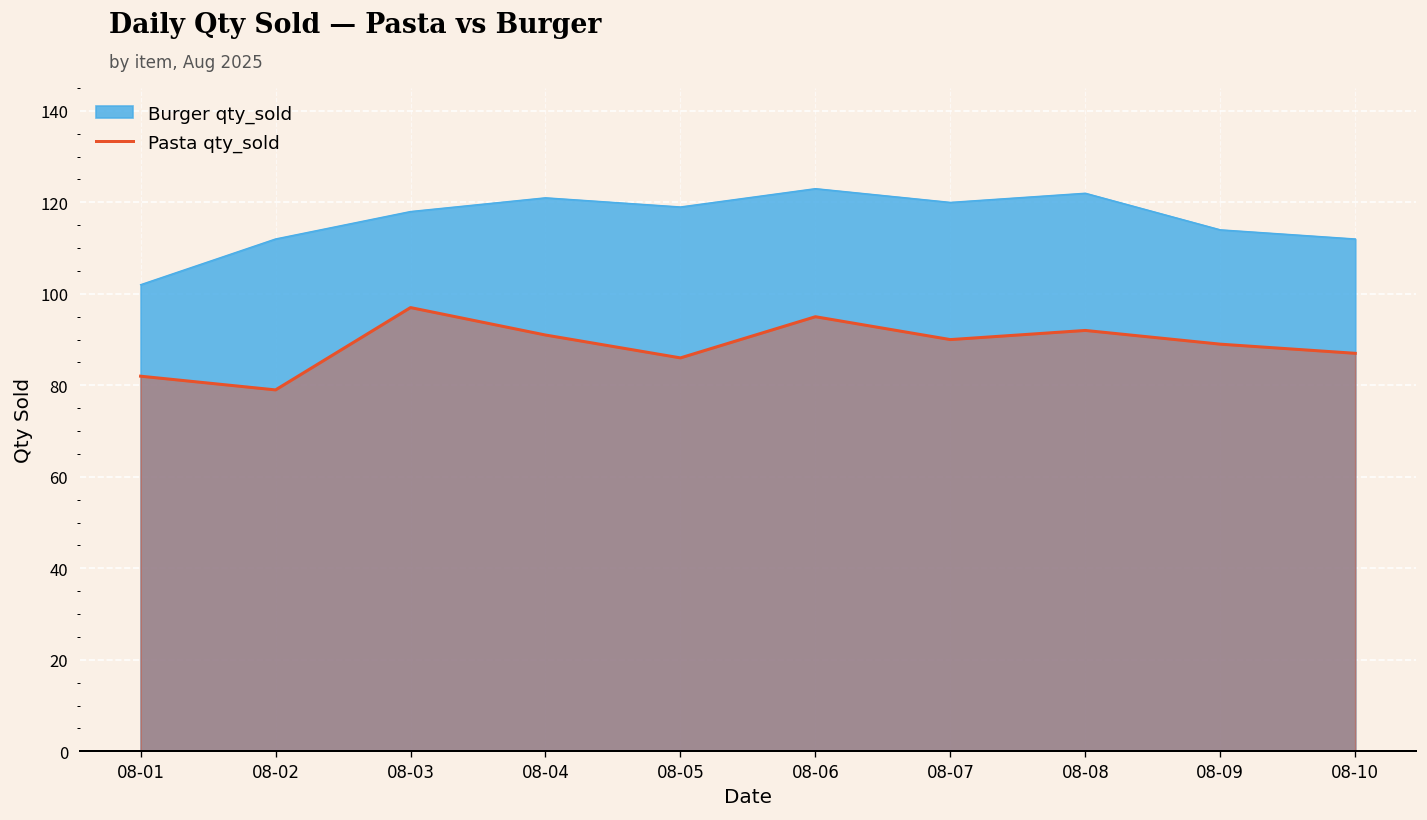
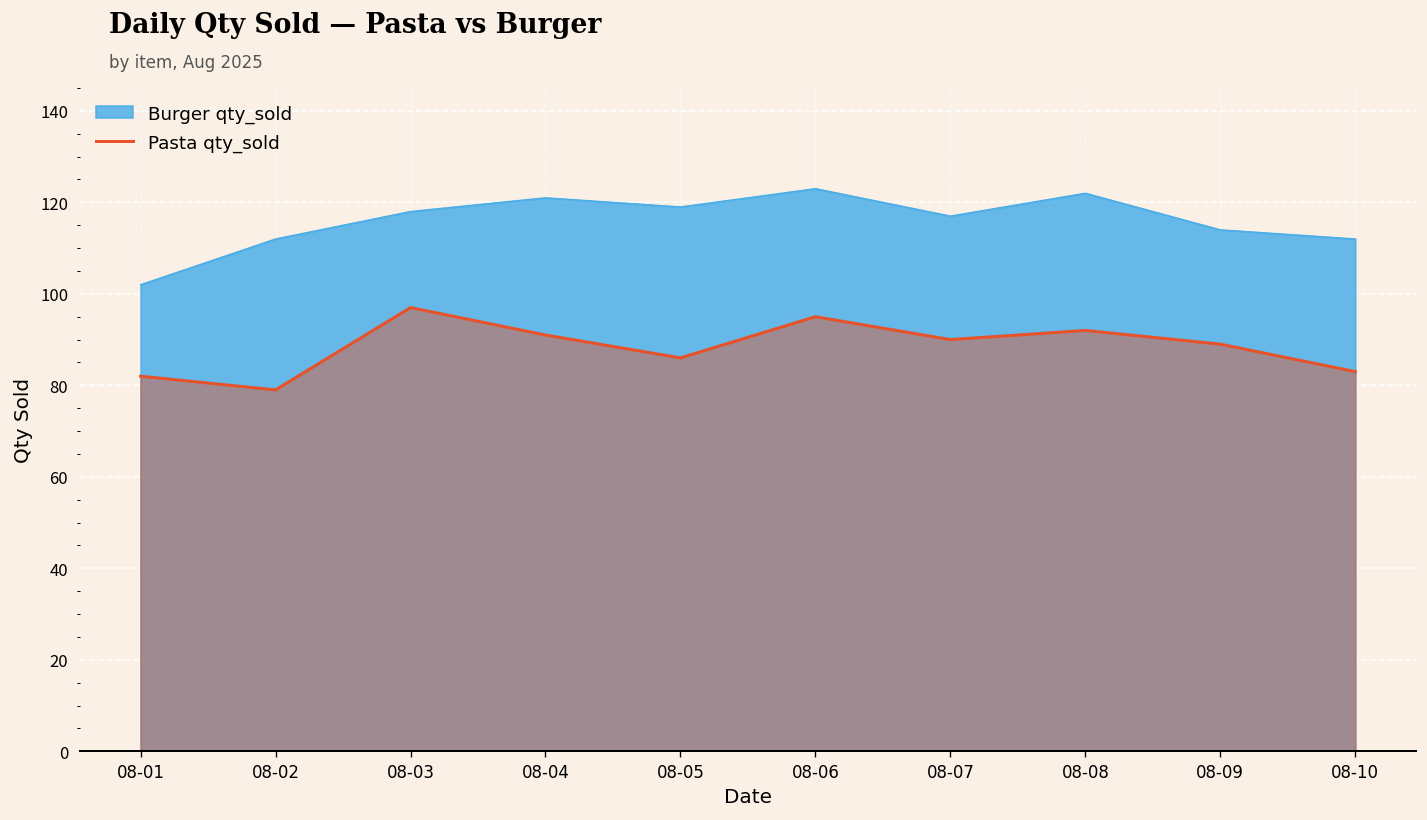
  {
    "Burger qty_sold": {
      "08-01": 102,
      "08-02": 112,
      "08-03": 118,
      "08-04": 121,
      "08-05": 119,
      "08-06": 123,
-     "08-07": 120,
+     "08-07": 117,
      "08-08": 122,
      "08-09": 114,
      "08-10": 112
    },
    "Pasta qty_sold": {
      "08-01": 82,
      "08-02": 79,
      "08-03": 97,
      "08-04": 91,
      "08-05": 86,
      "08-06": 95,
      "08-07": 90,
      "08-08": 92,
      "08-09": 89,
-     "08-10": 87
+     "08-10": 83
    }
  }
